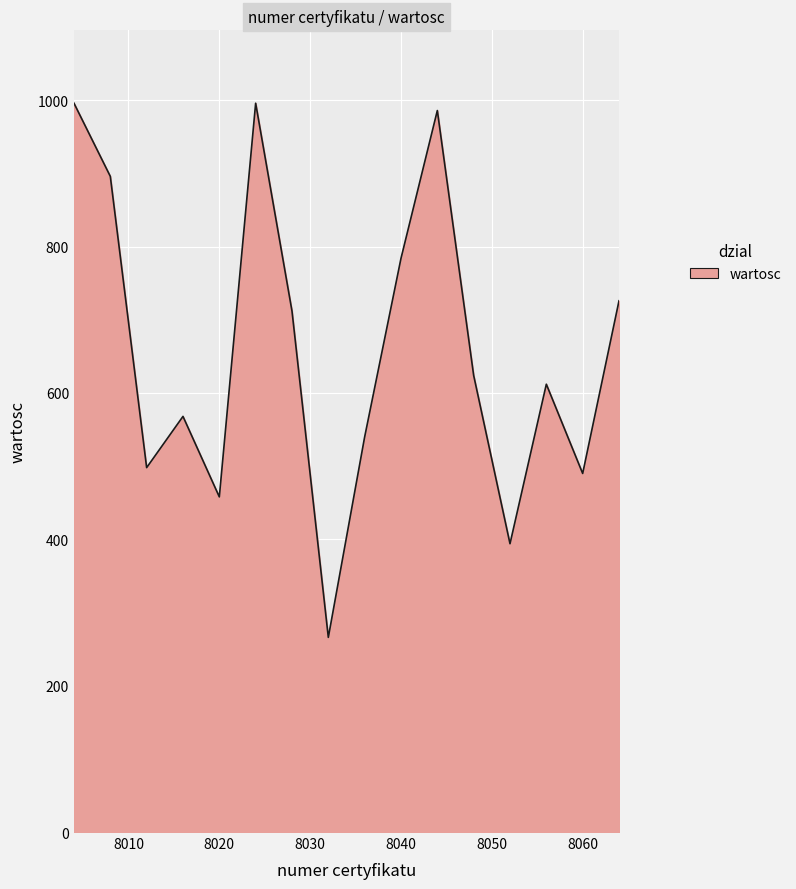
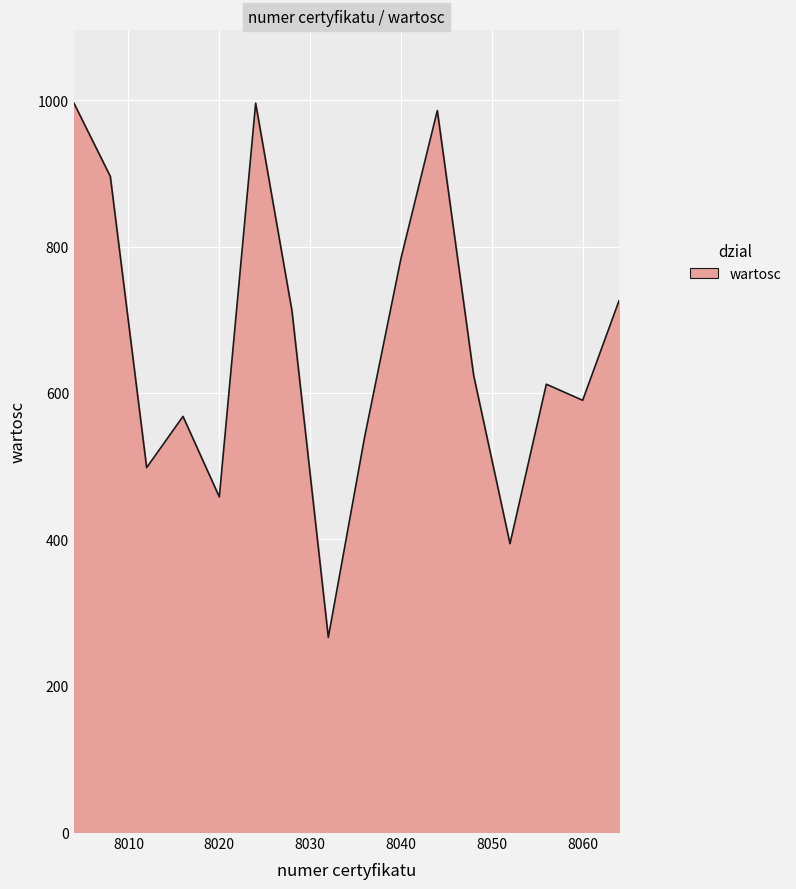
  {
    "8020": 460,
    "8040": 780,
-   "8060": 490
+   "8060": 590
  }
